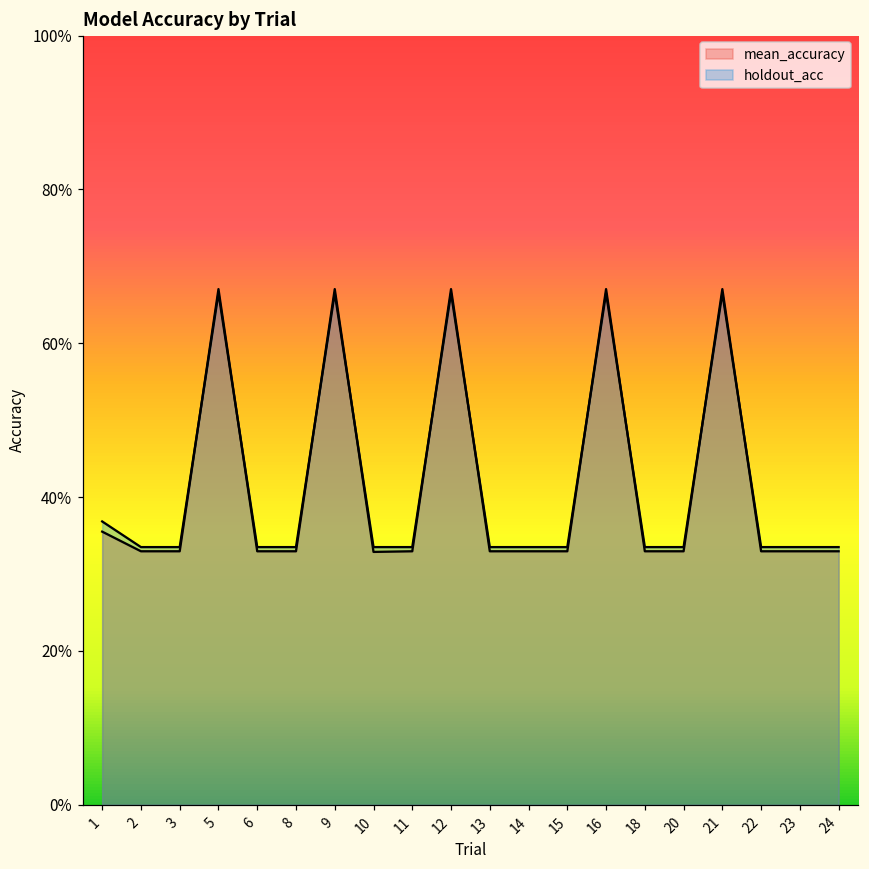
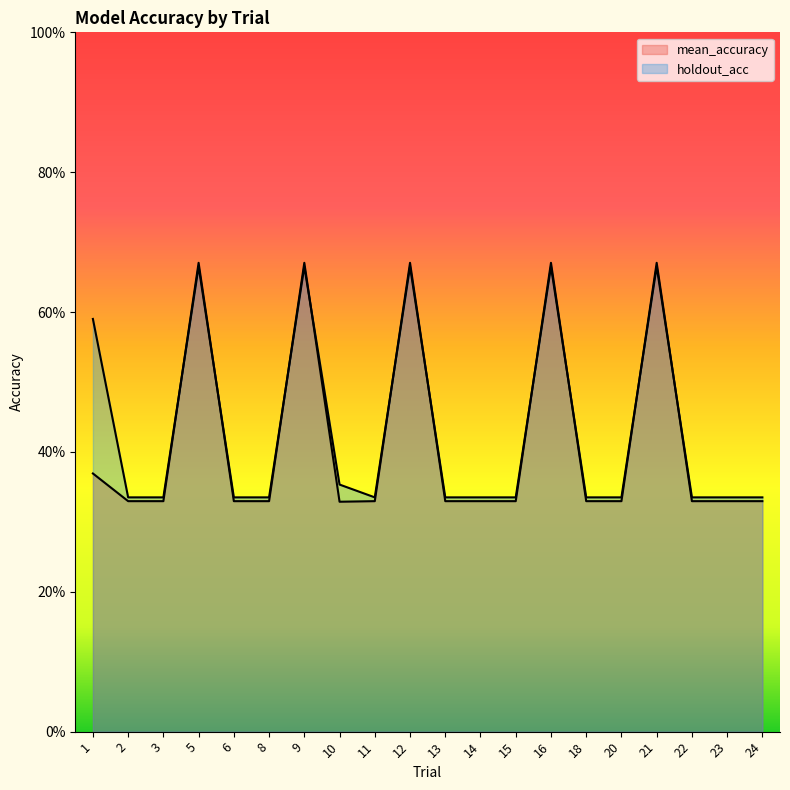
  {
    "mean_accuracy": {
-     "1": "36%",
+     "1": "37%",
      "2": "33%",
      "3": "33%",
      "5": "67%",
      "6": "33%",
      "8": "33%",
      "9": "67%",
      "10": "33%",
      "11": "33%",
      "12": "67%",
      "13": "33%",
      "14": "33%",
      "15": "33%",
      "16": "67%",
      "18": "33%",
      "20": "33%",
      "21": "67%",
      "22": "33%",
      "23": "33%",
      "24": "33%"
    },
    "holdout_acc": {
-     "1": "37%",
+     "1": "59%",
      "2": "34%",
      "3": "34%",
      "5": "67%",
      "6": "34%",
      "8": "34%",
      "9": "67%",
-     "10": "34%",
+     "10": "35%",
      "11": "34%",
      "12": "67%",
      "13": "34%",
      "14": "34%",
      "15": "34%",
      "16": "67%",
      "18": "34%",
      "20": "34%",
      "21": "67%",
      "22": "34%",
      "23": "34%",
      "24": "34%"
    }
  }
